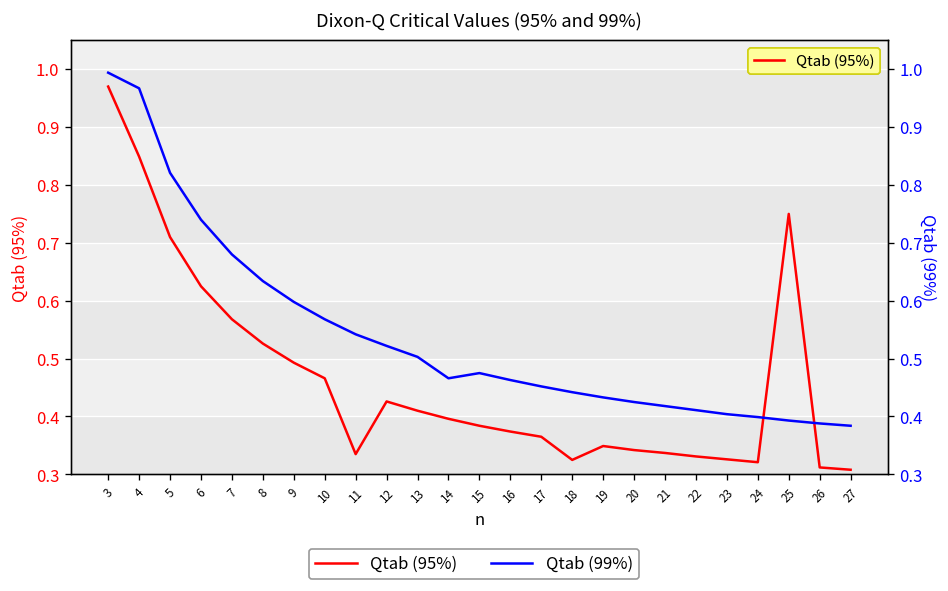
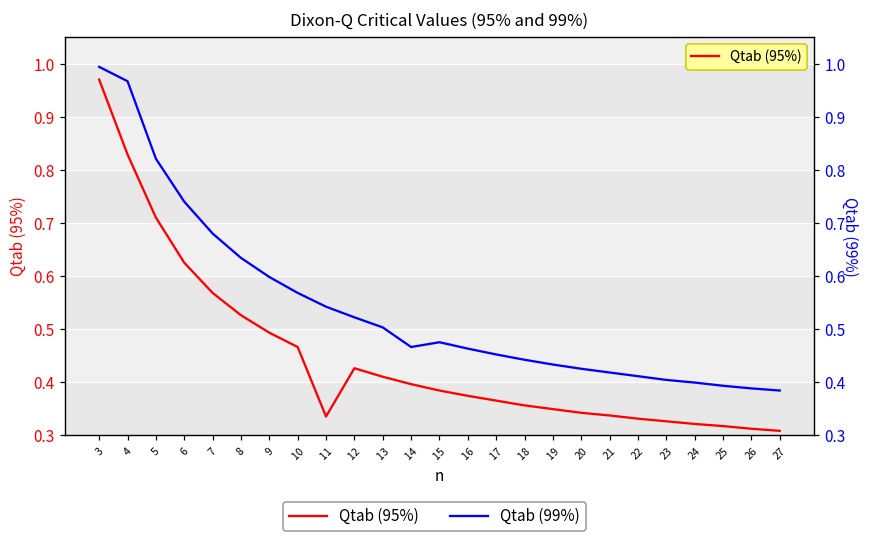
  {
    "Qtab (95%)": {
      "3": 0.97,
-     "4": 0.85,
+     "4": 0.83,
      "5": 0.71,
      "6": 0.63,
      "7": 0.57,
      "8": 0.53,
      "9": 0.49,
      "10": 0.47,
      "11": 0.34,
      "12": 0.43,
      "13": 0.41,
      "14": 0.40,
      "15": 0.38,
      "16": 0.37,
      "17": 0.37,
-     "18": 0.33,
+     "18": 0.36,
      "19": 0.35,
      "20": 0.34,
      "21": 0.34,
      "22": 0.33,
      "23": 0.33,
      "24": 0.32,
-     "25": 0.75,
+     "25": 0.32,
      "26": 0.31,
      "27": 0.31
    },
    "Qtab (99%)": {
      "3": 0.99,
      "4": 0.97,
      "5": 0.82,
      "6": 0.74,
      "7": 0.68,
      "8": 0.63,
      "9": 0.60,
      "10": 0.57,
      "11": 0.54,
      "12": 0.52,
      "13": 0.50,
      "14": 0.47,
      "15": 0.48,
      "16": 0.46,
      "17": 0.45,
      "18": 0.44,
      "19": 0.43,
      "20": 0.43,
      "21": 0.42,
      "22": 0.41,
      "23": 0.40,
      "24": 0.40,
      "25": 0.39,
      "26": 0.39,
      "27": 0.38
    }
  }
